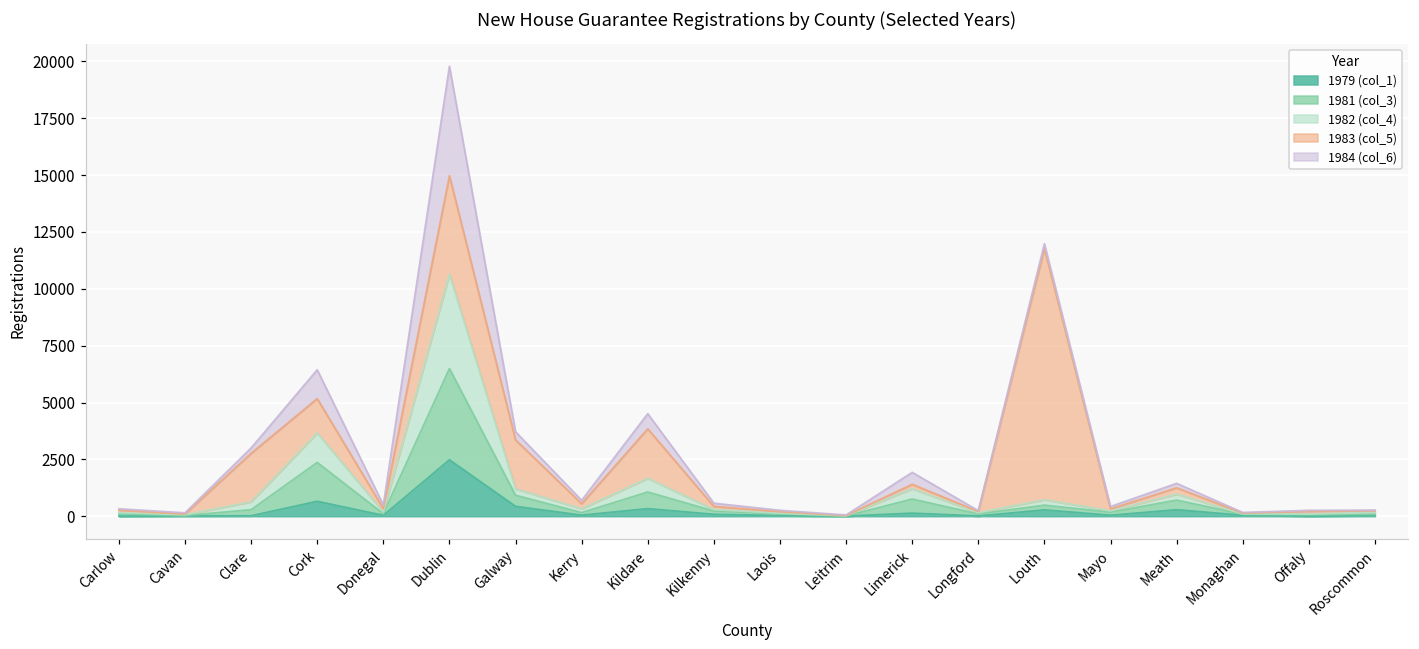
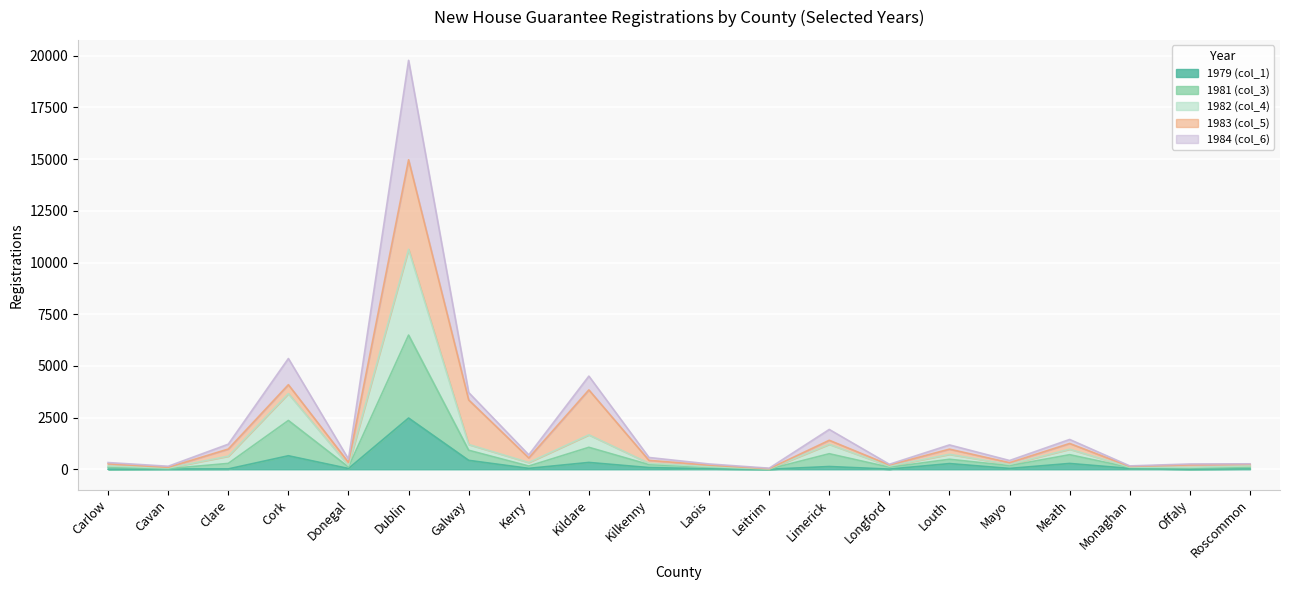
  {
    "1983 (col_5)": {
-     "Clare": 2100,
-     "Cork": 1500,
+     "Clare": 300,
+     "Cork": 400,
      "Donegal": 200,
      "Dublin": 4300,
      "Galway": 2200,
      "Kerry": 200,
      "Kildare": 2200,
      "Kilkenny": 100,
      "Limerick": 200,
-     "Louth": 11000,
+     "Louth": 300,
      "Meath": 300
    }
  }
